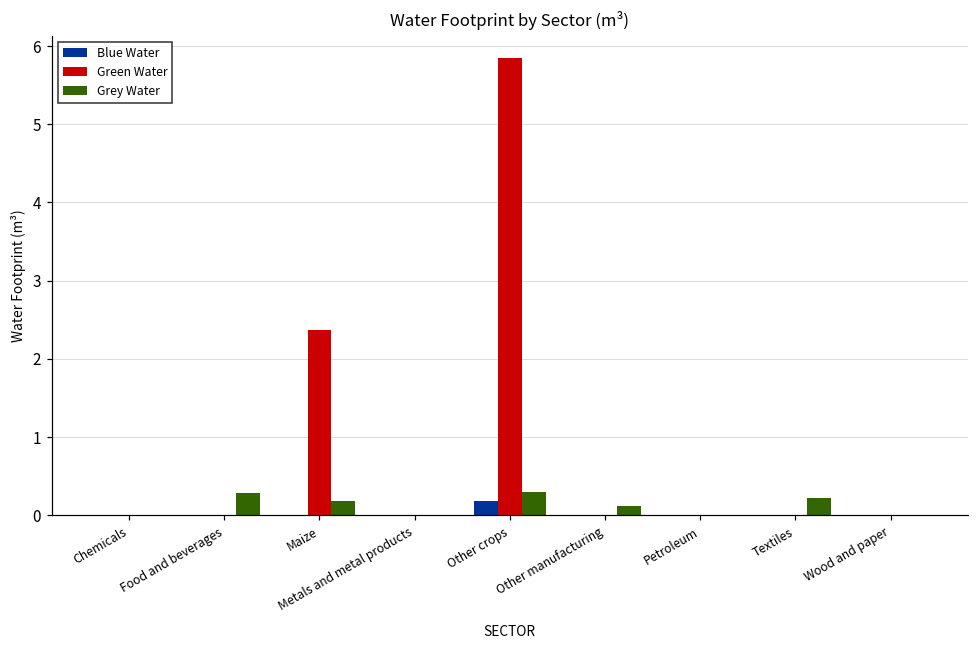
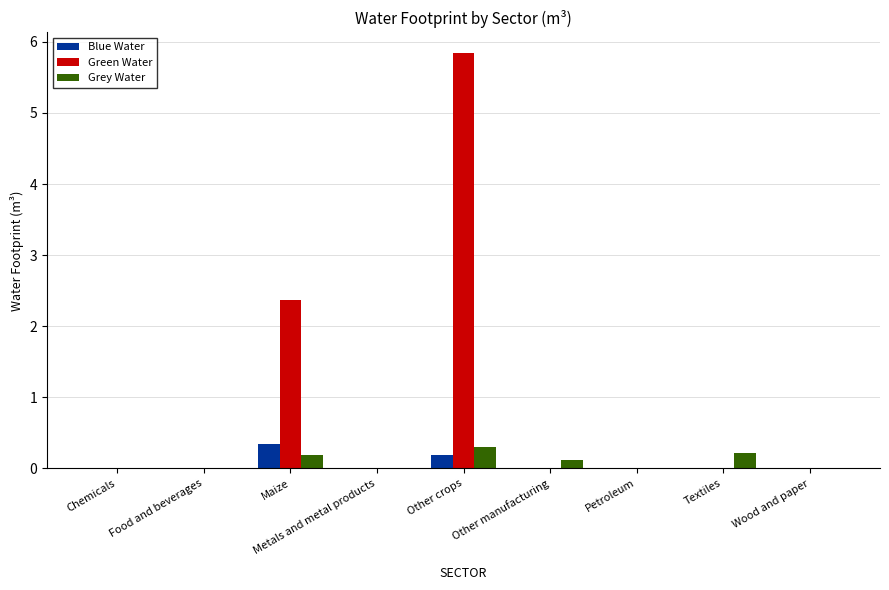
  {
    "Blue Water": {
-     "Maize": 0.0,
+     "Maize": 0.3,
      "Other crops": 0.2
    },
    "Green Water": {
      "Chemicals": 0.0,
      "Food and beverages": 0.0,
      "Maize": 2.4,
      "Metals and metal products": 0.0,
      "Other crops": 5.8,
      "Other manufacturing": 0.0,
      "Petroleum": 0.0,
      "Textiles": 0.0,
      "Wood and paper": 0.0
    },
    "Grey Water": {
-     "Food and beverages": 0.3,
+     "Food and beverages": 0.0,
      "Maize": 0.2,
      "Other crops": 0.3,
      "Other manufacturing": 0.1,
      "Textiles": 0.2
    }
  }
